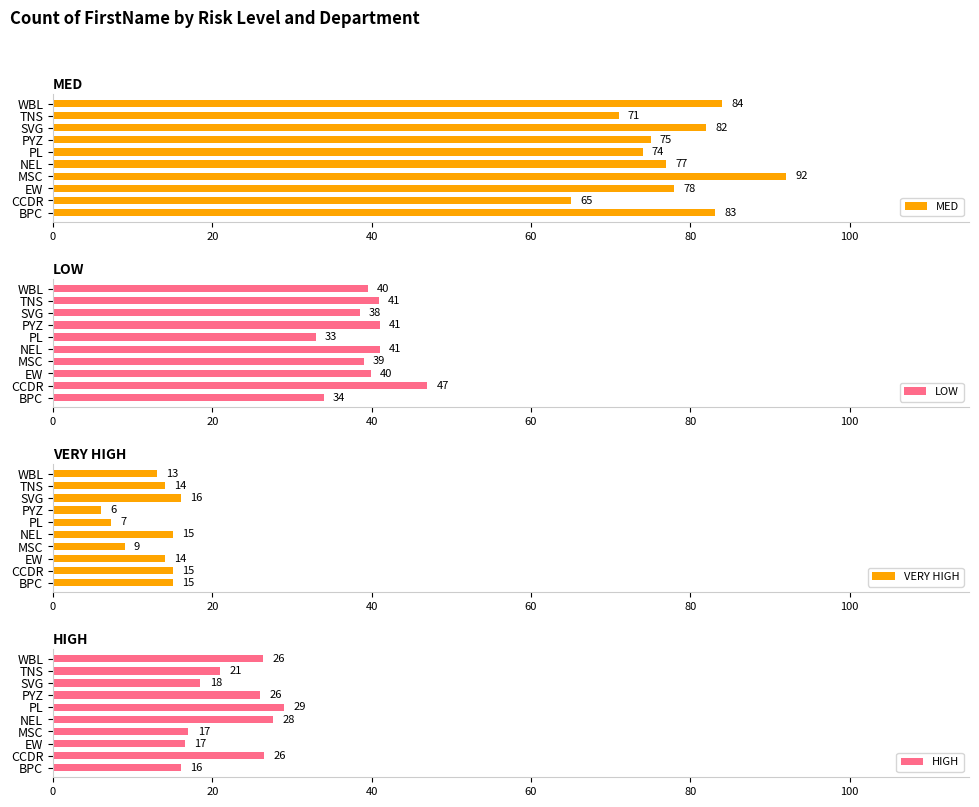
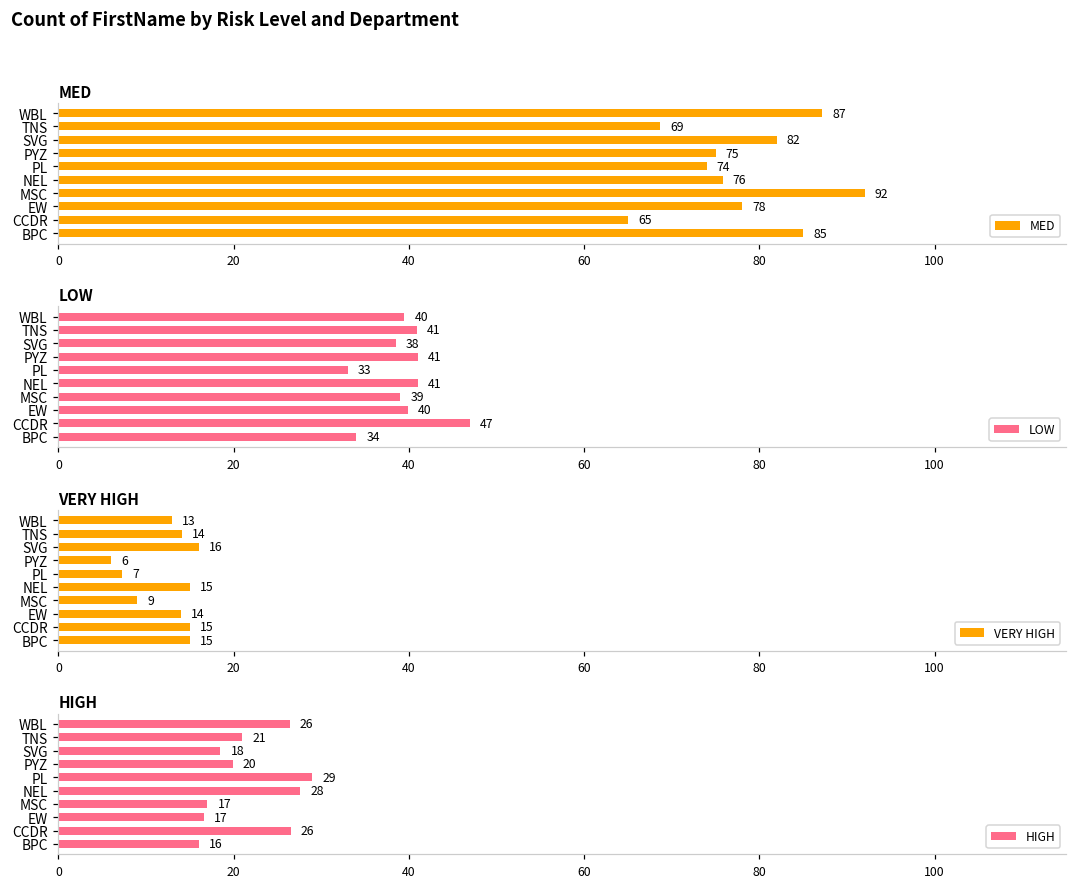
  {
    "MED": {
-     "WBL": 84,
-     "TNS": 71,
+     "WBL": 87,
+     "TNS": 69,
      "SVG": 82,
      "PYZ": 75,
      "PL": 74,
-     "NEL": 77,
+     "NEL": 76,
      "MSC": 92,
      "EW": 78,
      "CCDR": 65,
-     "BPC": 83
+     "BPC": 85
    },
    "LOW": {
      "WBL": 40,
      "TNS": 41,
      "SVG": 38,
      "PYZ": 41,
      "PL": 33,
      "NEL": 41,
      "MSC": 39,
      "EW": 40,
      "CCDR": 47,
      "BPC": 34
    },
    "VERY HIGH": {
      "WBL": 13,
      "TNS": 14,
      "SVG": 16,
      "PYZ": 6,
      "PL": 7,
      "NEL": 15,
      "MSC": 9,
      "EW": 14,
      "CCDR": 15,
      "BPC": 15
    },
    "HIGH": {
      "WBL": 26,
      "TNS": 21,
      "SVG": 18,
-     "PYZ": 26,
+     "PYZ": 20,
      "PL": 29,
      "NEL": 28,
      "MSC": 17,
      "EW": 17,
      "CCDR": 26,
      "BPC": 16
    }
  }
